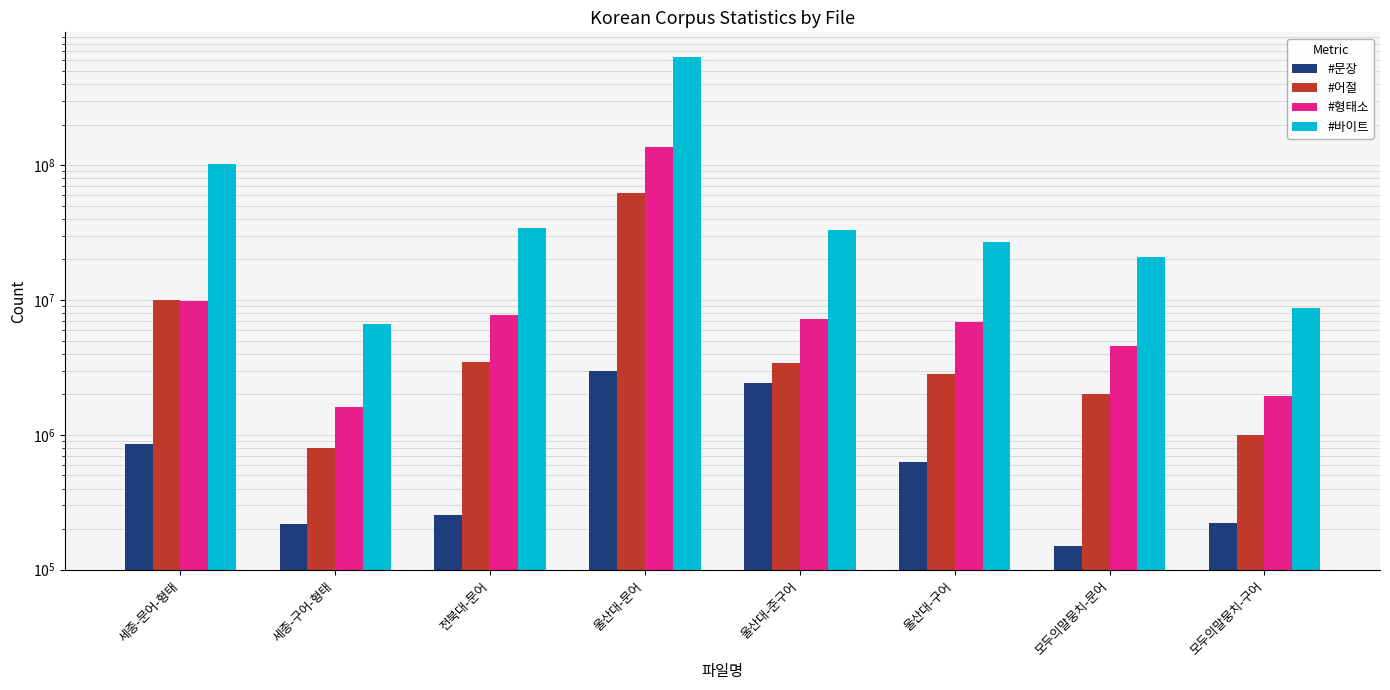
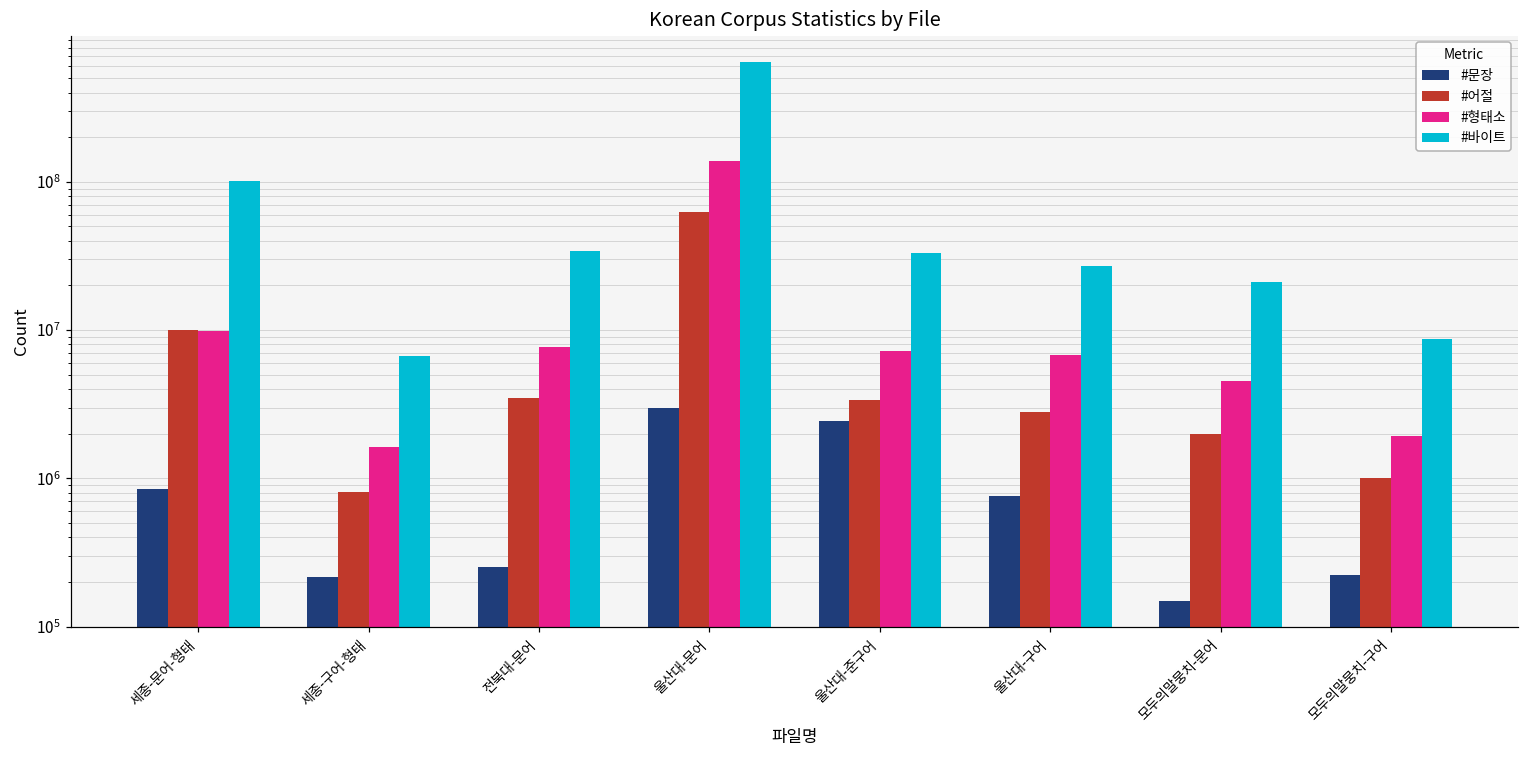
  {
    "#문장": {
      "세종-문어-형태": 900000,
      "세종-구어-형태": 220000,
      "전북대-문어": 250000,
      "울산대-문어": 3000000,
      "울산대-준구어": 2400000,
-     "울산대-구어": 600000,
+     "울산대-구어": 800000,
      "모두의말뭉치-문어": 150000,
      "모두의말뭉치-구어": 220000
    },
    "#어절": {
      "세종-문어-형태": 10000000,
      "세종-구어-형태": 800000,
      "전북대-문어": 3500000,
      "울산대-문어": 60000000,
      "울산대-준구어": 3400000,
      "울산대-구어": 2800000,
      "모두의말뭉치-문어": 2000000,
      "모두의말뭉치-구어": 1000000
    },
    "#형태소": {
      "세종-문어-형태": 10000000,
      "세종-구어-형태": 1600000,
      "전북대-문어": 8000000,
      "울산대-문어": 140000000,
      "울산대-준구어": 7000000,
      "울산대-구어": 7000000,
      "모두의말뭉치-문어": 4600000,
      "모두의말뭉치-구어": 1900000
    },
    "#바이트": {
      "세종-문어-형태": 100000000,
      "세종-구어-형태": 7000000,
      "전북대-문어": 34000000,
      "울산대-문어": 600000000,
      "울산대-준구어": 33000000,
      "울산대-구어": 27000000,
      "모두의말뭉치-문어": 21000000,
      "모두의말뭉치-구어": 9000000
    }
  }
